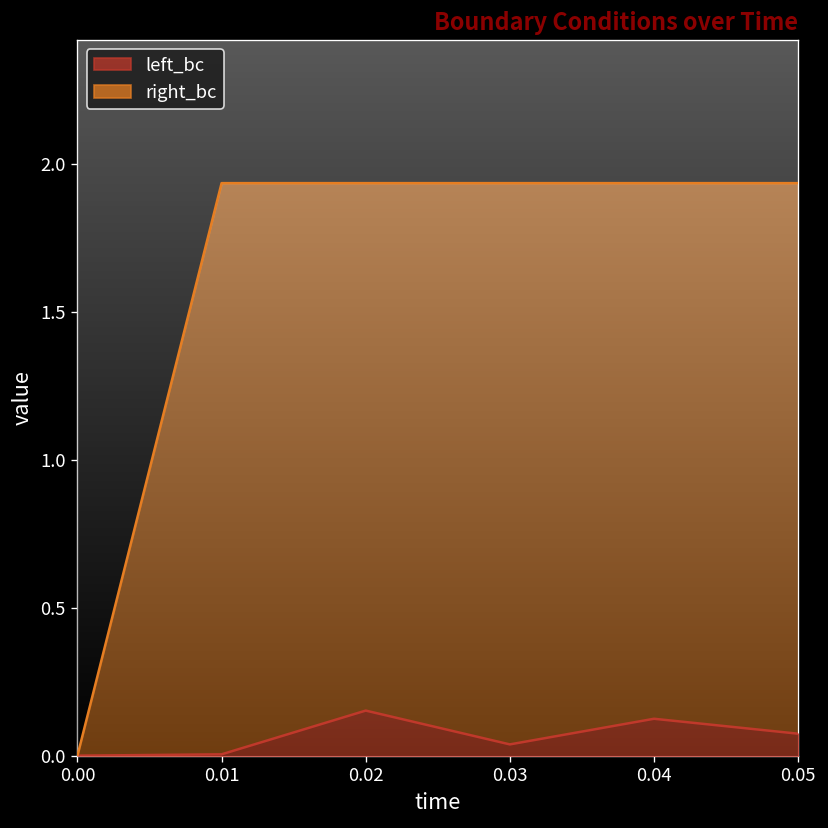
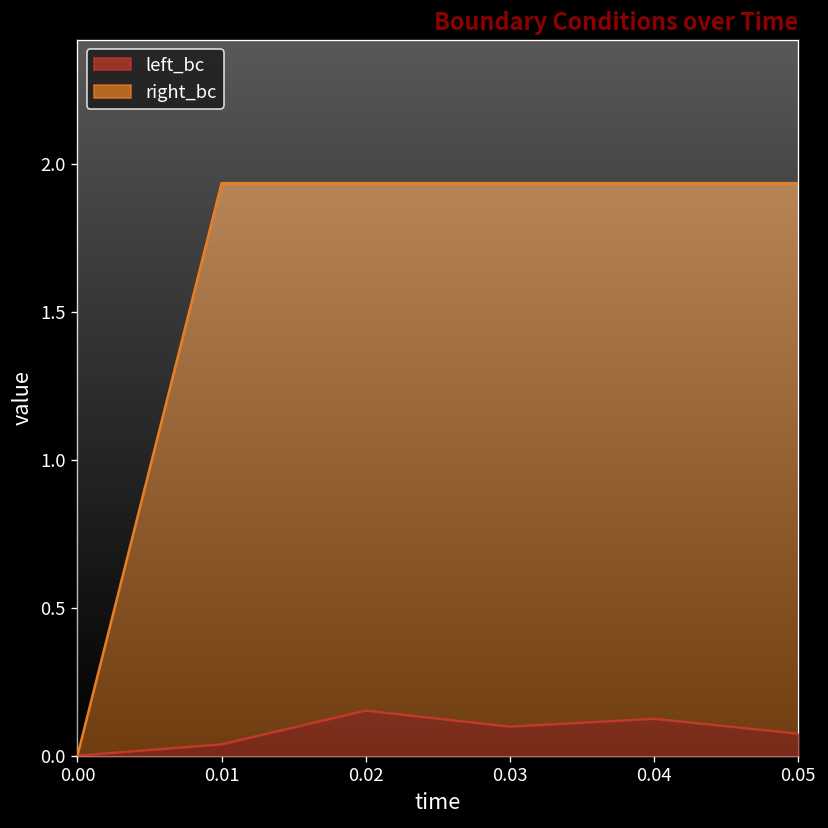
  {
    "left_bc": {
-     "0.01": 0.00,
+     "0.01": 0.04,
      "0.02": 0.15,
-     "0.03": 0.04,
+     "0.03": 0.10,
      "0.04": 0.12,
      "0.05": 0.07
    },
    "right_bc": {
      "0.01": 1.94,
      "0.02": 1.94,
      "0.03": 1.94,
      "0.04": 1.94,
      "0.05": 1.94
    }
  }
